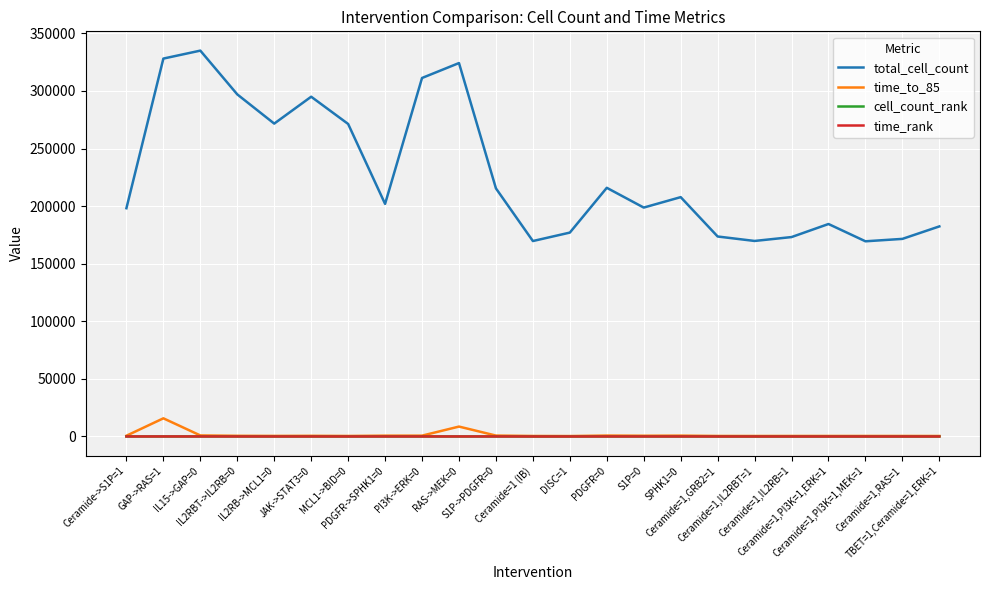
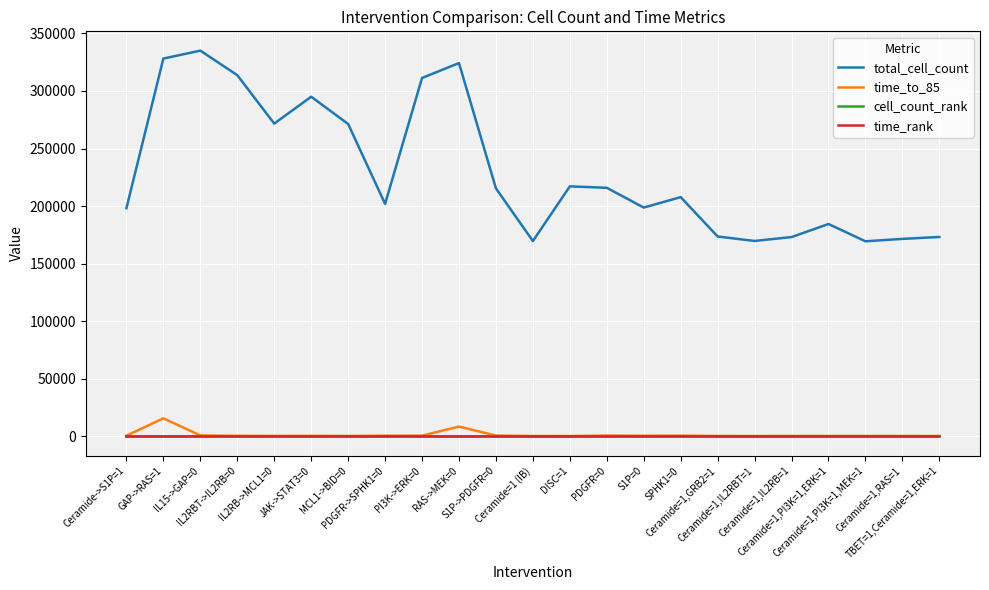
  {
    "total_cell_count": {
      "Ceramide->S1P=1": 198000,
      "GAP->RAS=1": 328000,
      "IL15->GAP=0": 335000,
-     "IL2RBT->IL2RB=0": 297000,
+     "IL2RBT->IL2RB=0": 314000,
      "IL2RB->MCL1=0": 272000,
      "JAK->STAT3=0": 295000,
      "MCL1->BID=0": 271000,
      "PDGFR->SPHK1=0": 202000,
      "PI3K->ERK=0": 311000,
      "RAS->MEK=0": 324000,
      "S1P->PDGFR=0": 215000,
      "Ceramide=1 (IB)": 170000,
-     "DISC=1": 177000,
+     "DISC=1": 217000,
      "PDGFR=0": 216000,
      "S1P=0": 199000,
      "SPHK1=0": 208000,
      "Ceramide=1,GRB2=1": 174000,
      "Ceramide=1,IL2RBT=1": 170000,
      "Ceramide=1,IL2RB=1": 173000,
      "Ceramide=1,PI3K=1,ERK=1": 184000,
      "Ceramide=1,PI3K=1,MEK=1": 169000,
      "Ceramide=1,RAS=1": 172000,
-     "TBET=1,Ceramide=1,ERK=1": 182000
+     "TBET=1,Ceramide=1,ERK=1": 173000
    },
    "time_to_85": {
      "GAP->RAS=1": 16000,
      "RAS->MEK=0": 9000
    },
    "time_rank": {
      "GAP->RAS=1": 0,
      "RAS->MEK=0": 0
    }
  }
